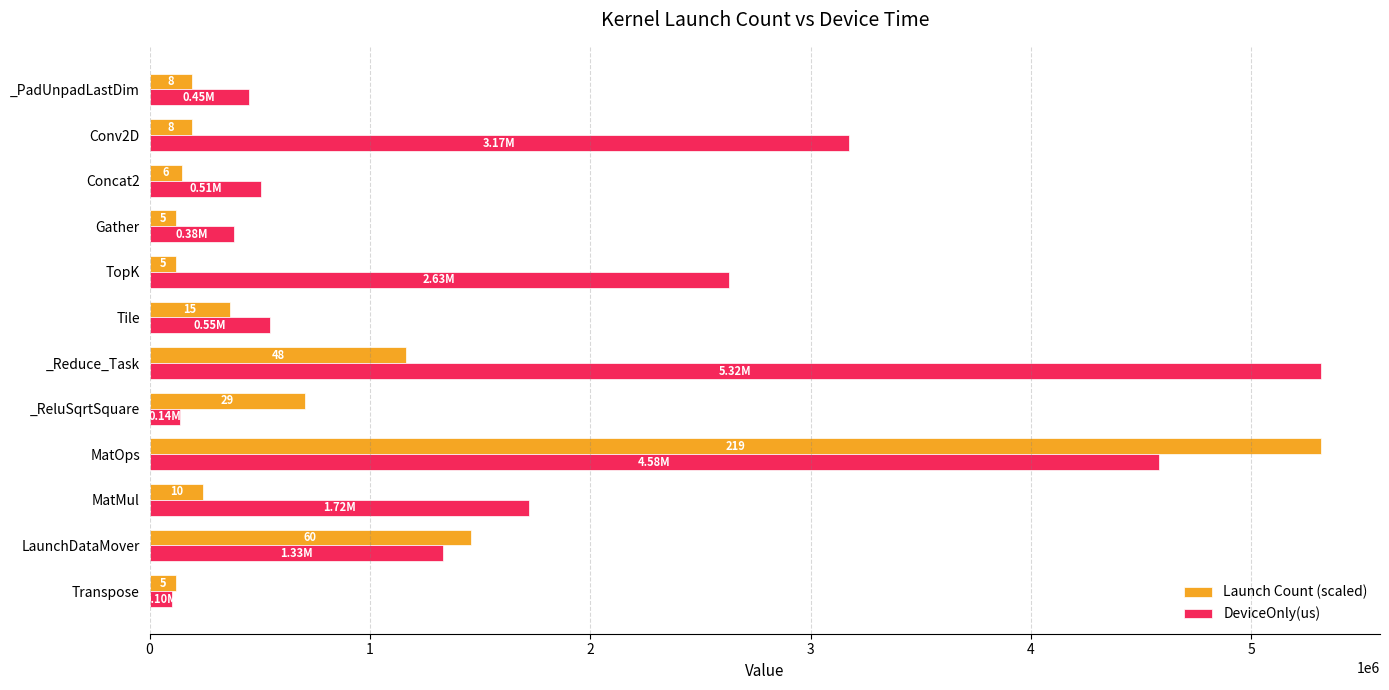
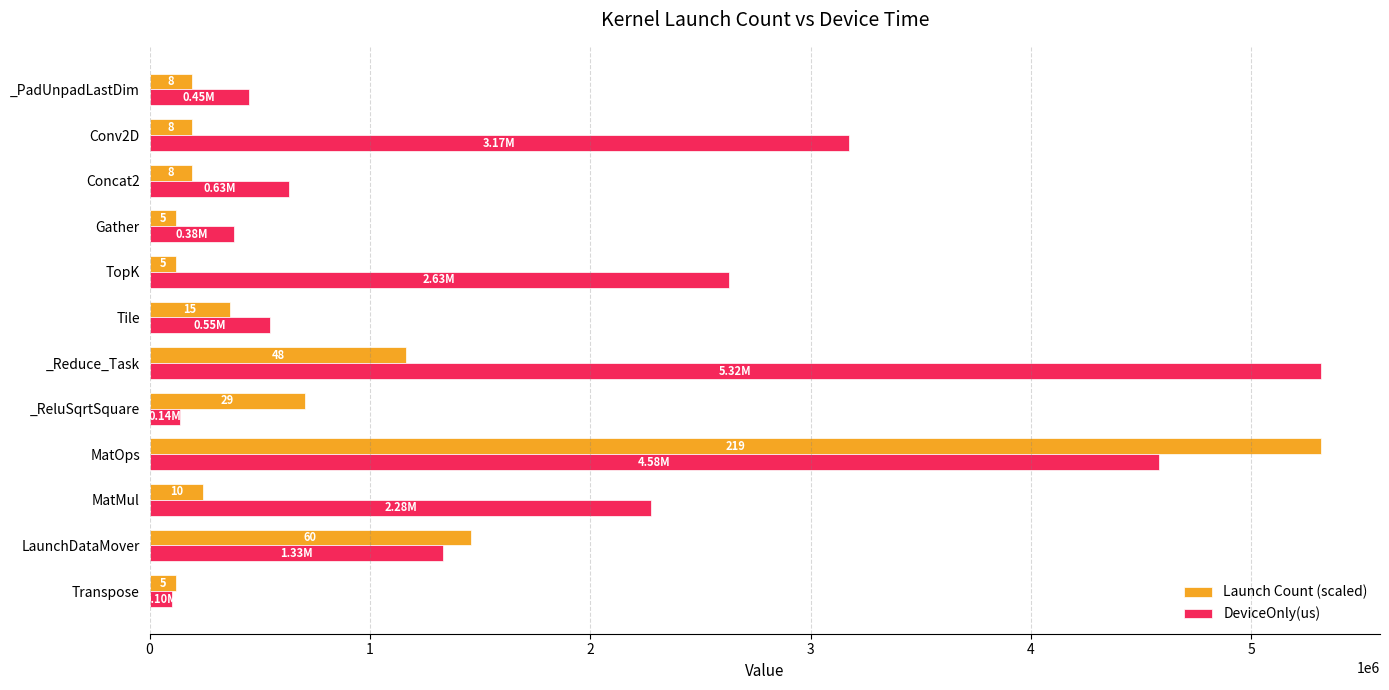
  {
    "Launch Count (scaled)": {
-     "Concat2": "6"
+     "Concat2": "8"
    },
    "DeviceOnly(us)": {
      "_PadUnpadLastDim": "0.45M",
      "Conv2D": "3.17M",
-     "Concat2": "0.51M",
+     "Concat2": "0.63M",
      "Gather": "0.38M",
      "TopK": "2.63M",
      "Tile": "0.55M",
      "_Reduce_Task": "5.32M",
      "_ReluSqrtSquare": "0.14M",
      "MatOps": "4.58M",
-     "MatMul": "1.72M",
+     "MatMul": "2.28M",
      "LaunchDataMover": "1.33M",
      "Transpose": "0.10M"
    }
  }
